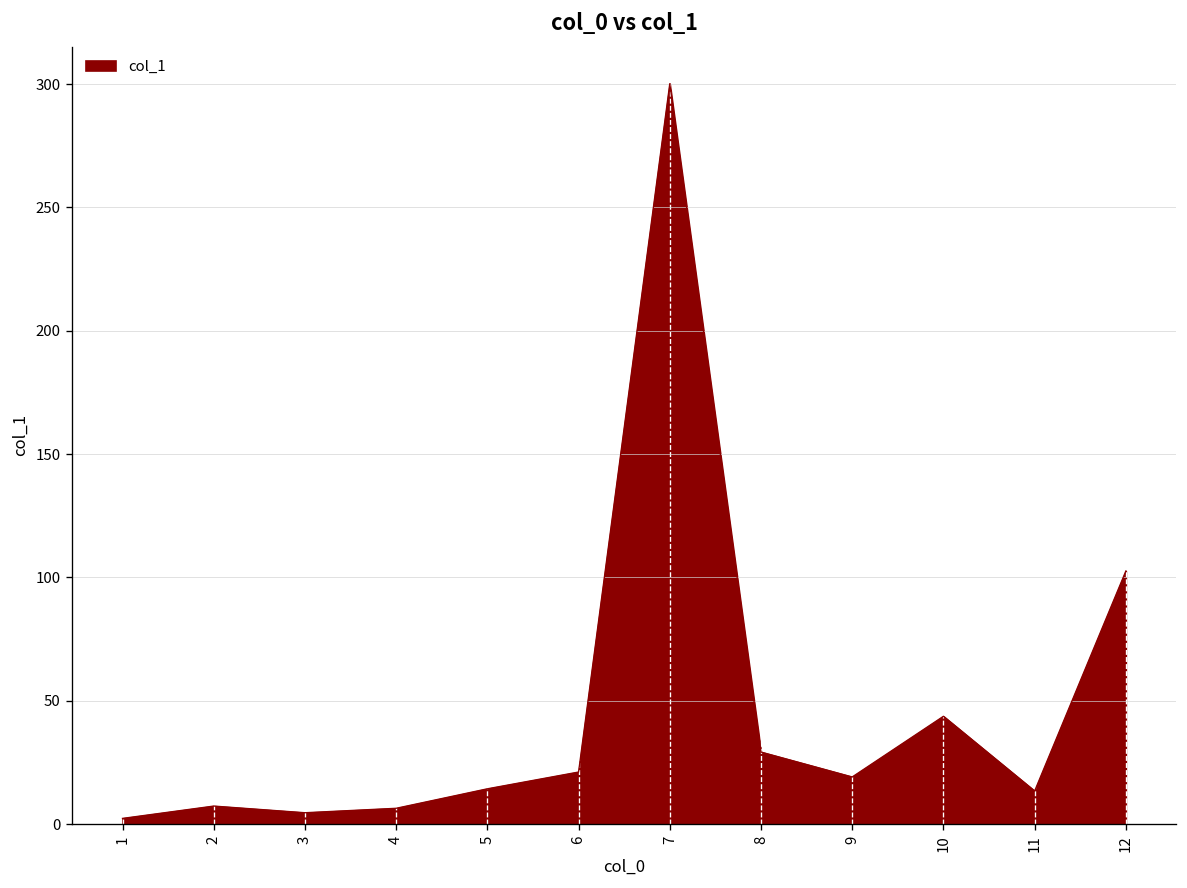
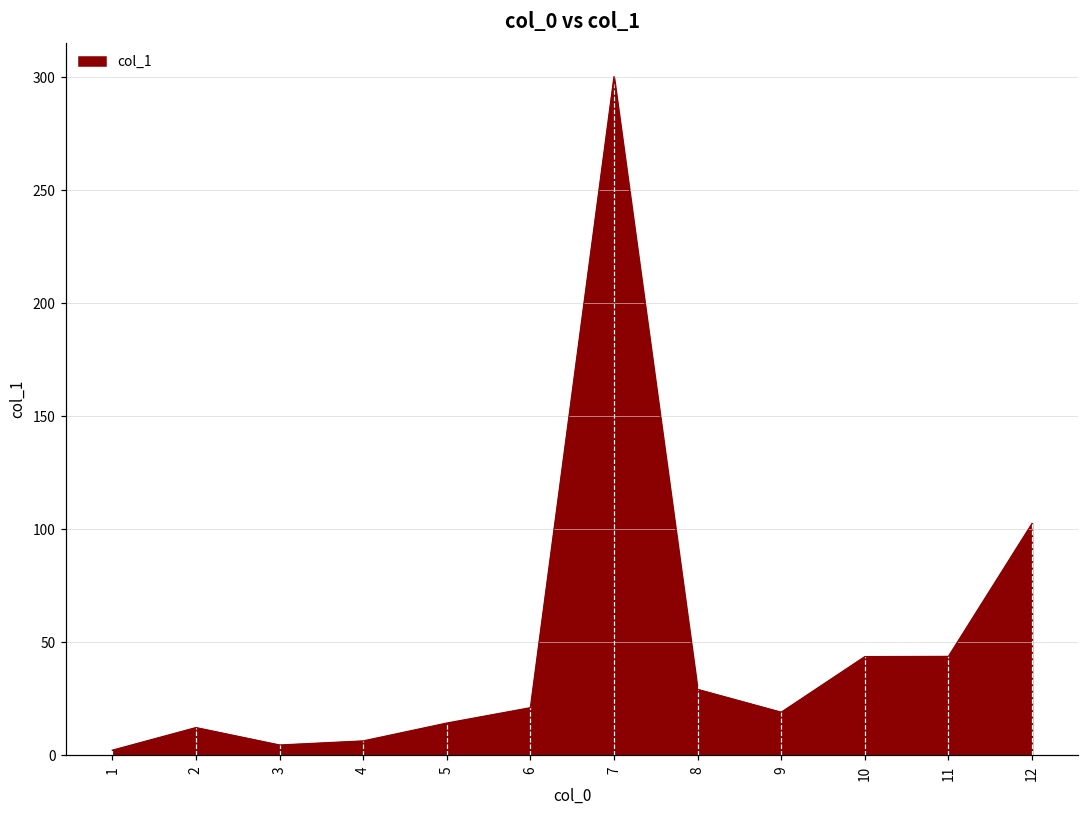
  {
    "1": 2,
-   "2": 7,
+   "2": 12,
    "3": 5,
    "4": 6,
    "5": 14,
    "6": 21,
    "7": 300,
    "8": 29,
    "9": 19,
    "10": 44,
-   "11": 13,
+   "11": 44,
    "12": 103
  }
